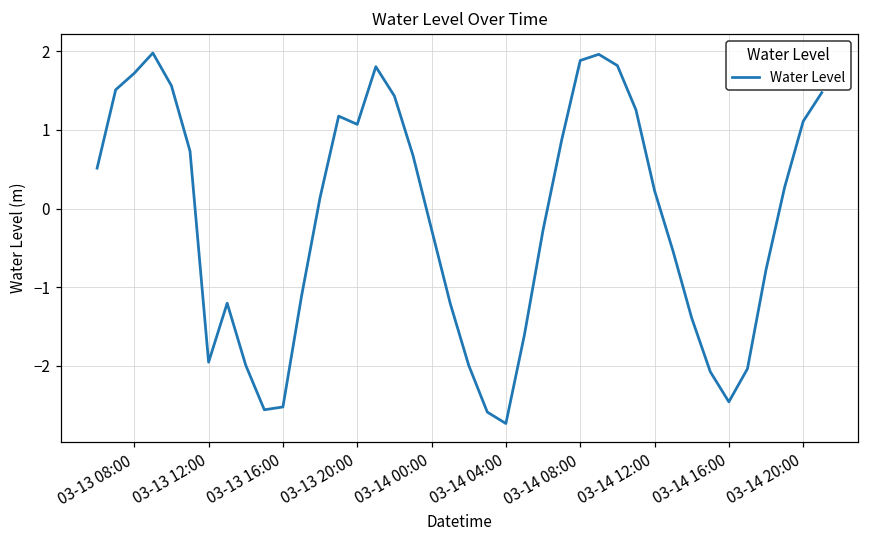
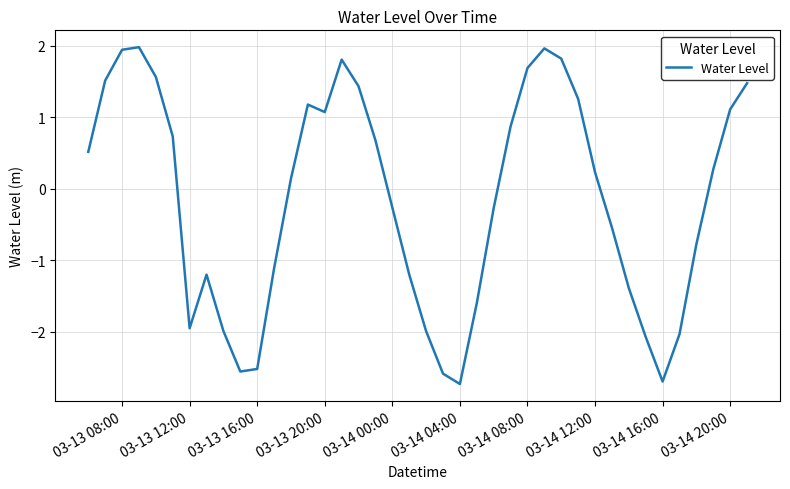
  {
-   "03-13 08:00": 1.7,
+   "03-13 08:00": 1.9,
    "03-13 12:00": -2.0,
    "03-13 16:00": -2.5,
    "03-13 20:00": 1.1,
    "03-14 00:00": -0.3,
    "03-14 04:00": -2.7,
-   "03-14 08:00": 1.9,
+   "03-14 08:00": 1.7,
    "03-14 12:00": 0.2,
-   "03-14 16:00": -2.5,
+   "03-14 16:00": -2.7,
    "03-14 20:00": 1.1
  }
